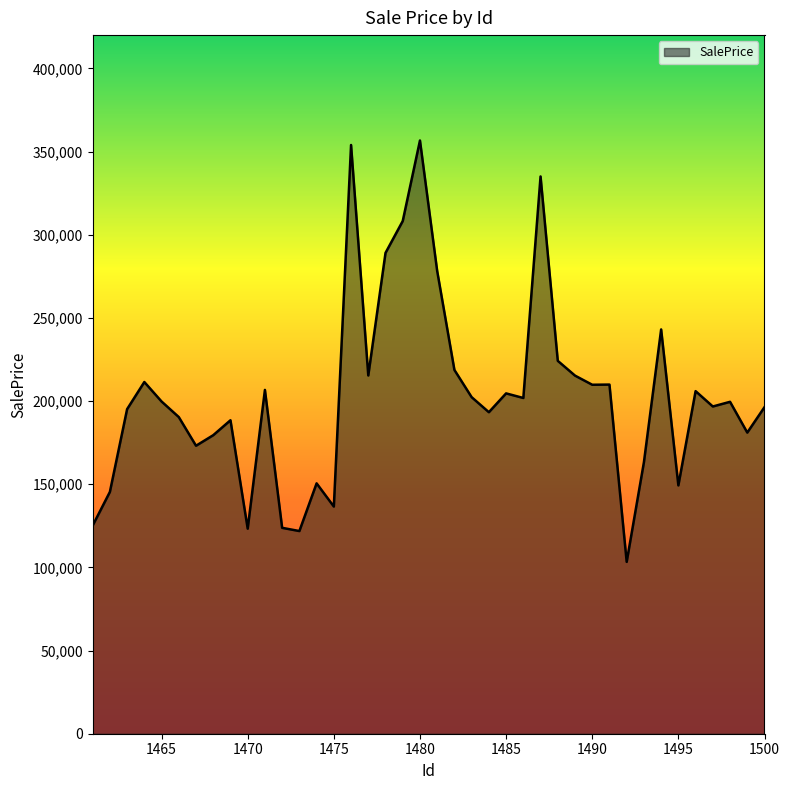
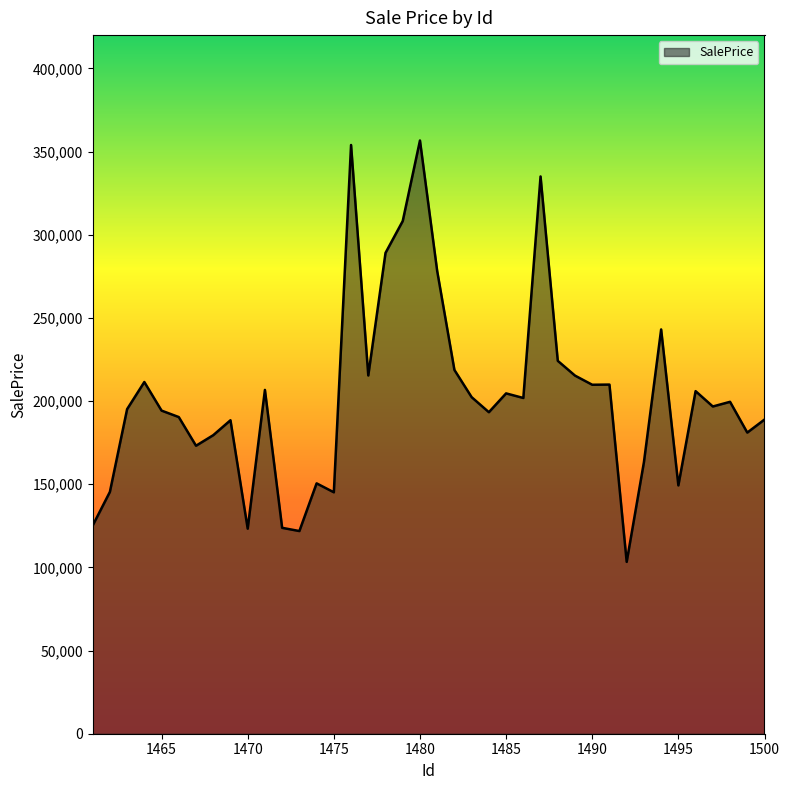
  {
-   "1465": "200,000",
+   "1465": "194,000",
    "1470": "123,000",
-   "1475": "137,000",
+   "1475": "145,000",
    "1480": "357,000",
    "1485": "205,000",
    "1490": "210,000",
    "1495": "149,000",
-   "1500": "196,000"
+   "1500": "189,000"
  }
